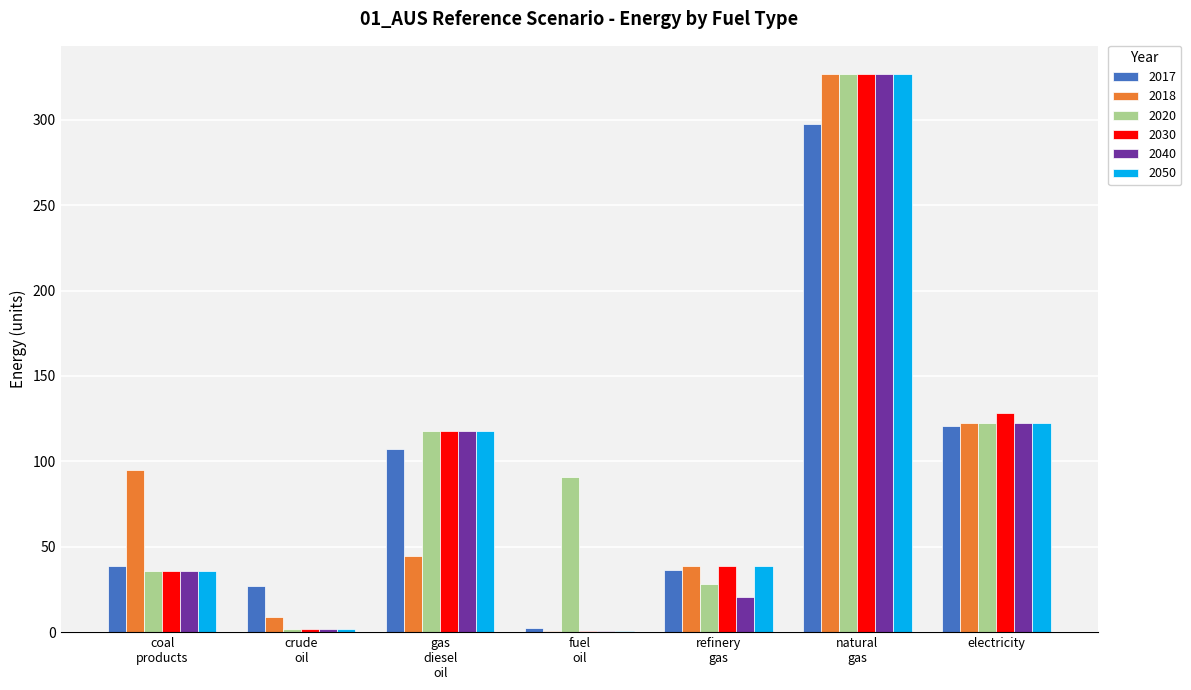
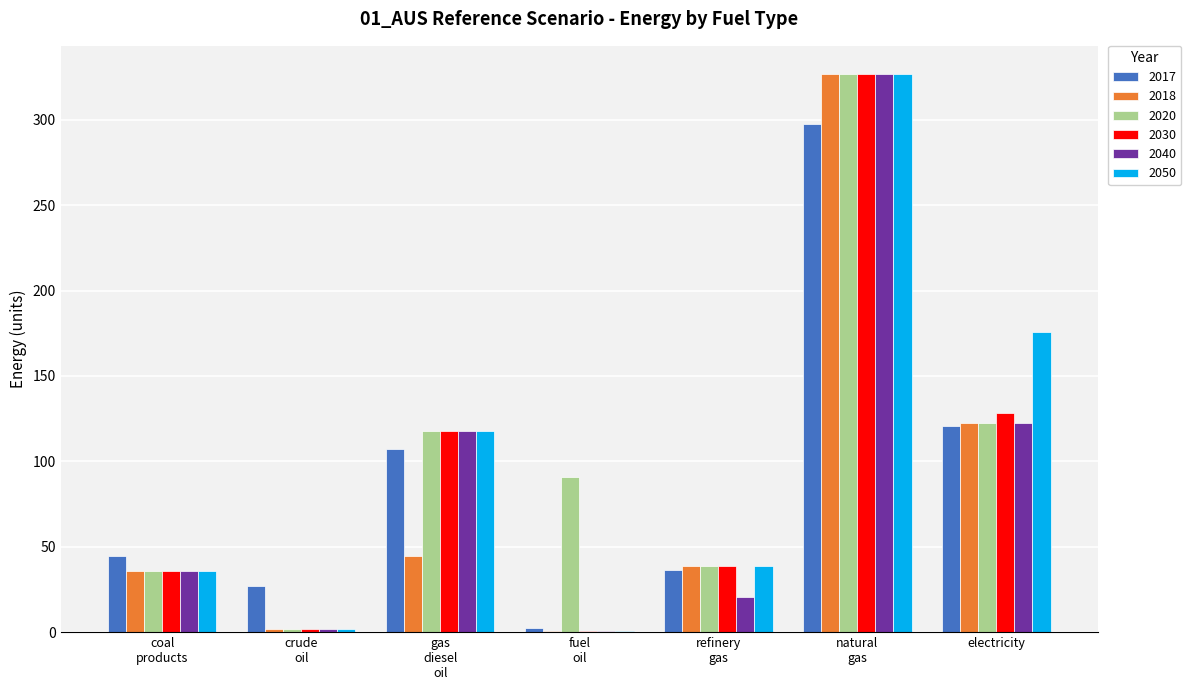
  {
    "2017": {
-     "coal products": 39,
+     "coal products": 44,
      "crude oil": 27,
      "gas diesel oil": 107,
      "fuel oil": 2,
      "refinery gas": 36,
      "natural gas": 298,
      "electricity": 120
    },
    "2018": {
-     "coal products": 95,
-     "crude oil": 9,
+     "coal products": 36,
+     "crude oil": 2,
      "gas diesel oil": 45,
      "refinery gas": 39,
      "natural gas": 327,
      "electricity": 123
    },
    "2020": {
      "coal products": 36,
      "crude oil": 2,
      "gas diesel oil": 118,
      "fuel oil": 91,
-     "refinery gas": 28,
+     "refinery gas": 39,
      "natural gas": 327,
      "electricity": 123
    },
    "2030": {
      "coal products": 36,
      "crude oil": 2,
      "gas diesel oil": 118,
      "refinery gas": 39,
      "natural gas": 327,
      "electricity": 128
    },
    "2040": {
      "coal products": 36,
      "crude oil": 2,
      "gas diesel oil": 118,
      "refinery gas": 21,
      "natural gas": 327,
      "electricity": 123
    },
    "2050": {
      "coal products": 36,
      "crude oil": 2,
      "gas diesel oil": 118,
      "refinery gas": 39,
      "natural gas": 327,
-     "electricity": 123
+     "electricity": 175
    }
  }
